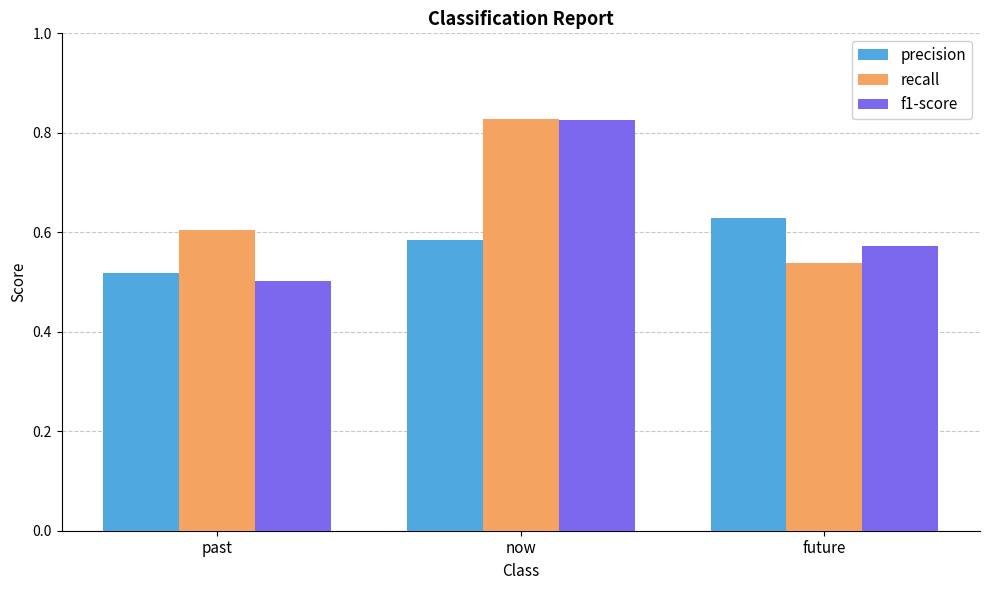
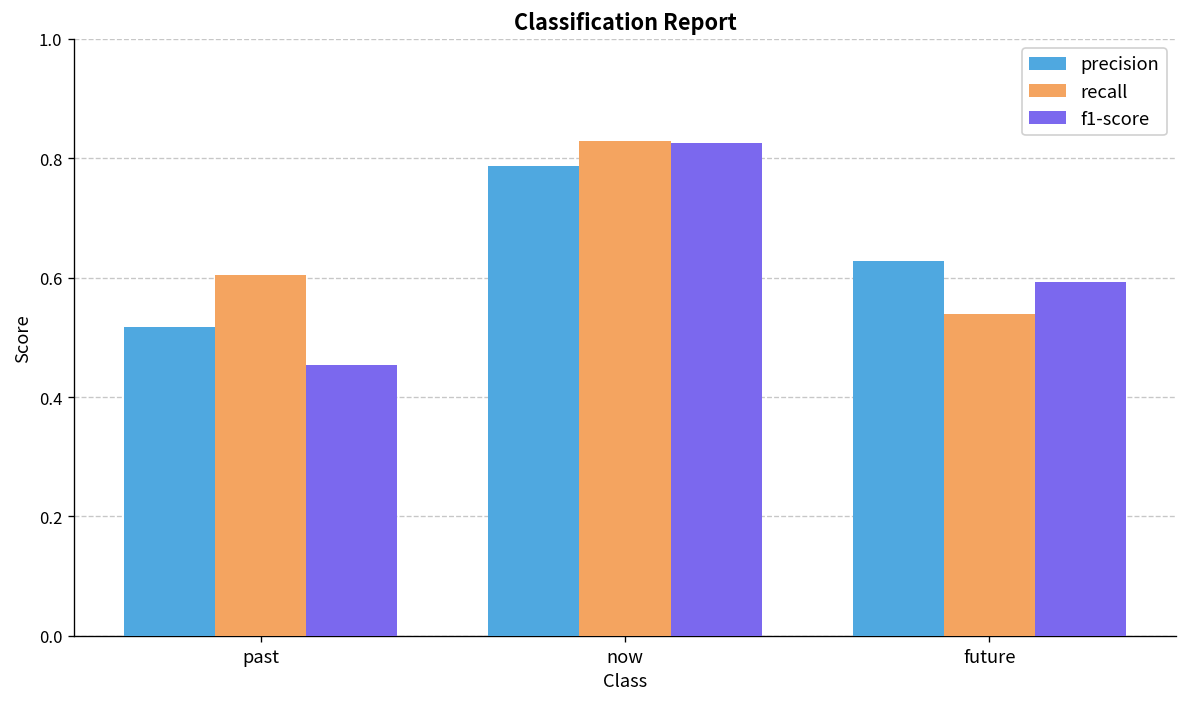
  {
    "precision": {
      "past": 0.52,
-     "now": 0.59,
+     "now": 0.79,
      "future": 0.63
    },
    "recall": {
      "past": 0.61,
      "now": 0.83,
      "future": 0.54
    },
    "f1-score": {
-     "past": 0.50,
+     "past": 0.45,
      "now": 0.83,
-     "future": 0.57
+     "future": 0.59
    }
  }
